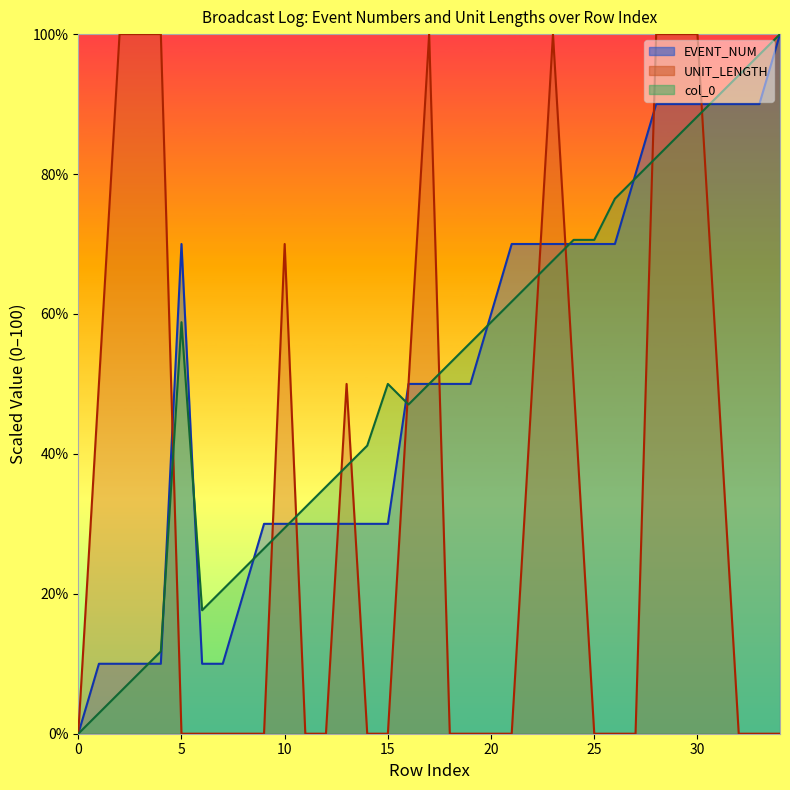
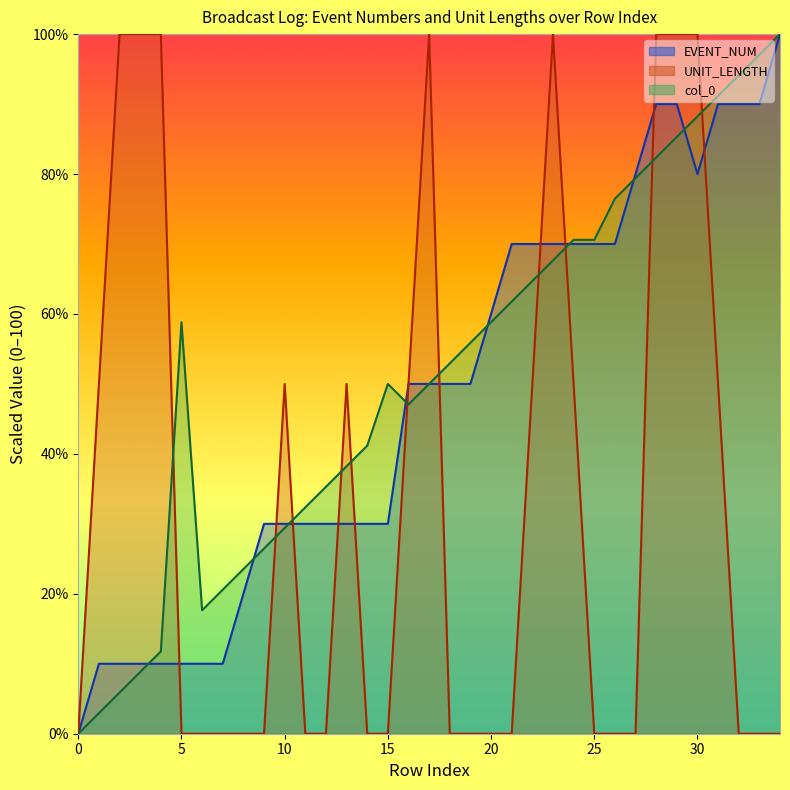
  {
    "EVENT_NUM": {
-     "5": "70%",
+     "5": "10%",
      "10": "30%",
      "15": "30%",
      "20": "60%",
      "25": "70%",
-     "30": "90%"
+     "30": "80%"
    },
    "UNIT_LENGTH": {
      "5": "0%",
-     "10": "70%",
+     "10": "50%",
      "15": "0%",
      "20": "0%",
      "25": "0%",
      "30": "100%"
    },
    "col_0": {
      "5": "59%",
      "10": "29%",
      "15": "50%",
      "20": "59%",
      "25": "71%",
      "30": "88%"
    }
  }
